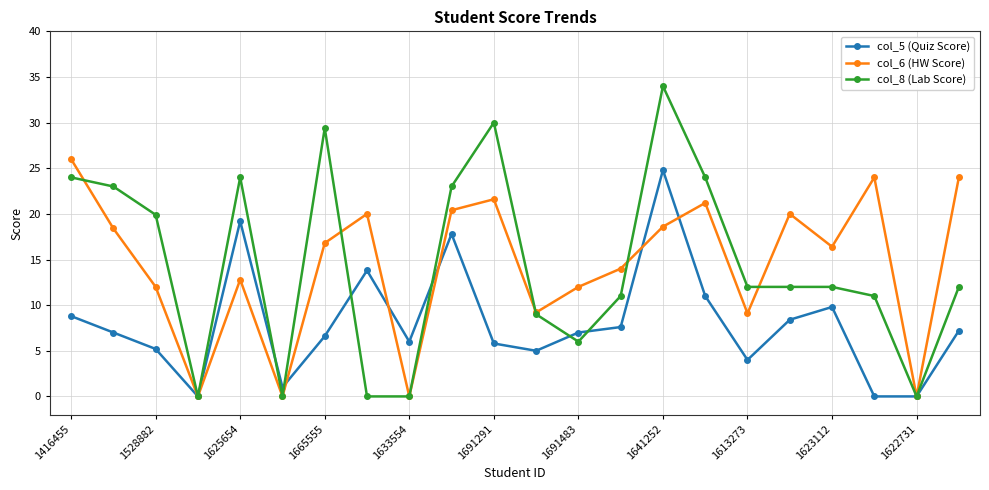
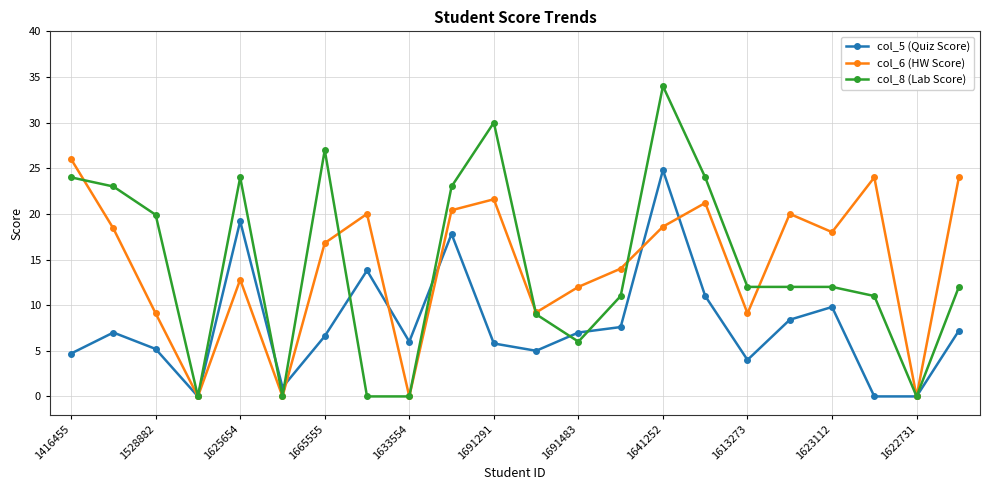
  {
    "col_5 (Quiz Score)": {
-     "1416455": 9,
+     "1416455": 5,
      "1528882": 5,
      "1625654": 19,
      "1665555": 7,
      "1633554": 6,
      "1691291": 6,
      "1691483": 7,
      "1641252": 25,
      "1613273": 4,
      "1623112": 10
    },
    "col_6 (HW Score)": {
      "1416455": 26,
-     "1528882": 12,
+     "1528882": 9,
      "1625654": 13,
      "1665555": 17,
      "1691291": 22,
      "1691483": 12,
      "1641252": 19,
      "1613273": 9,
-     "1623112": 16
+     "1623112": 18
    },
    "col_8 (Lab Score)": {
      "1416455": 24,
      "1528882": 20,
      "1625654": 24,
-     "1665555": 29,
+     "1665555": 27,
      "1691291": 30,
      "1691483": 6,
      "1641252": 34,
      "1613273": 12,
      "1623112": 12
    }
  }
